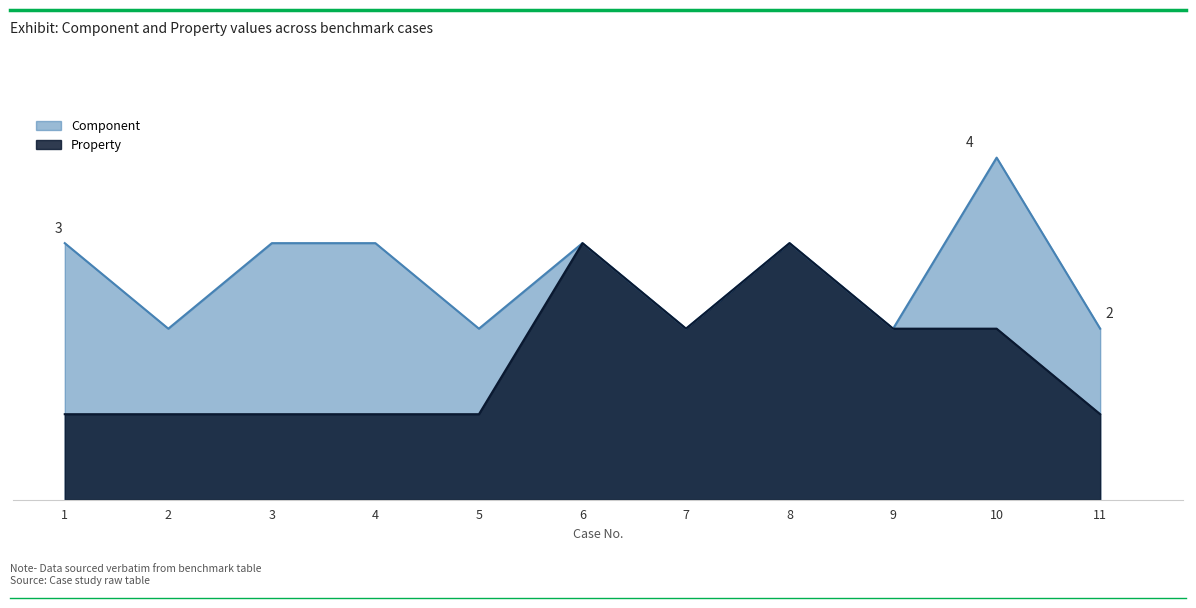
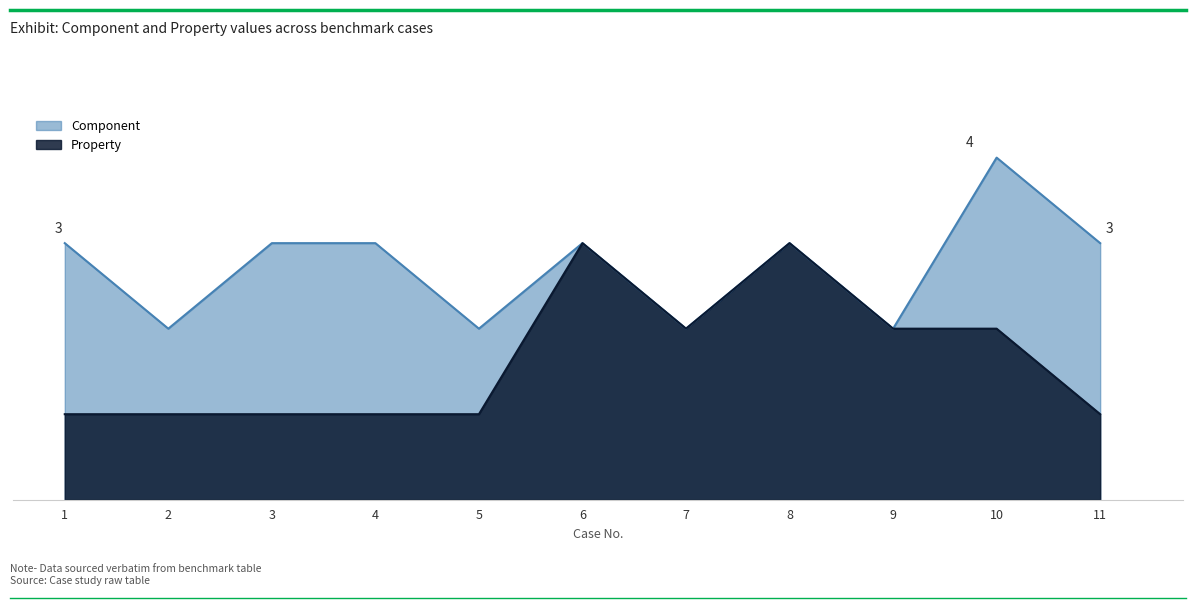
  {
    "Component": {
      "1": 3,
      "10": 4,
-     "11": 2
+     "11": 3
    }
  }
